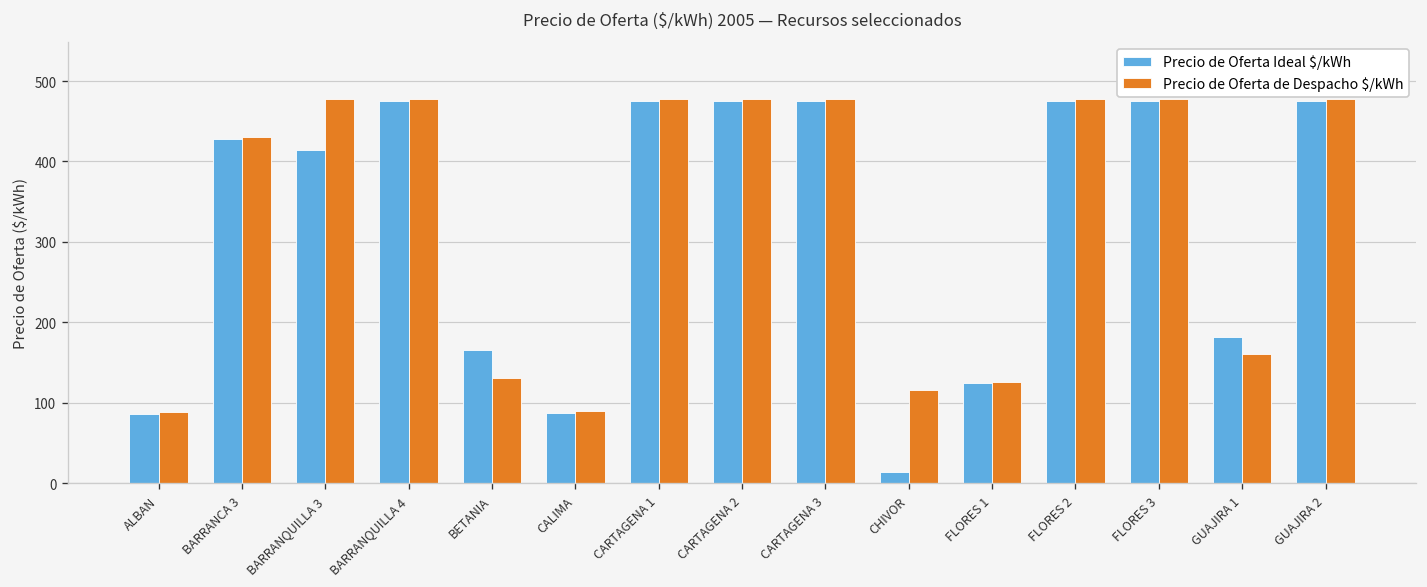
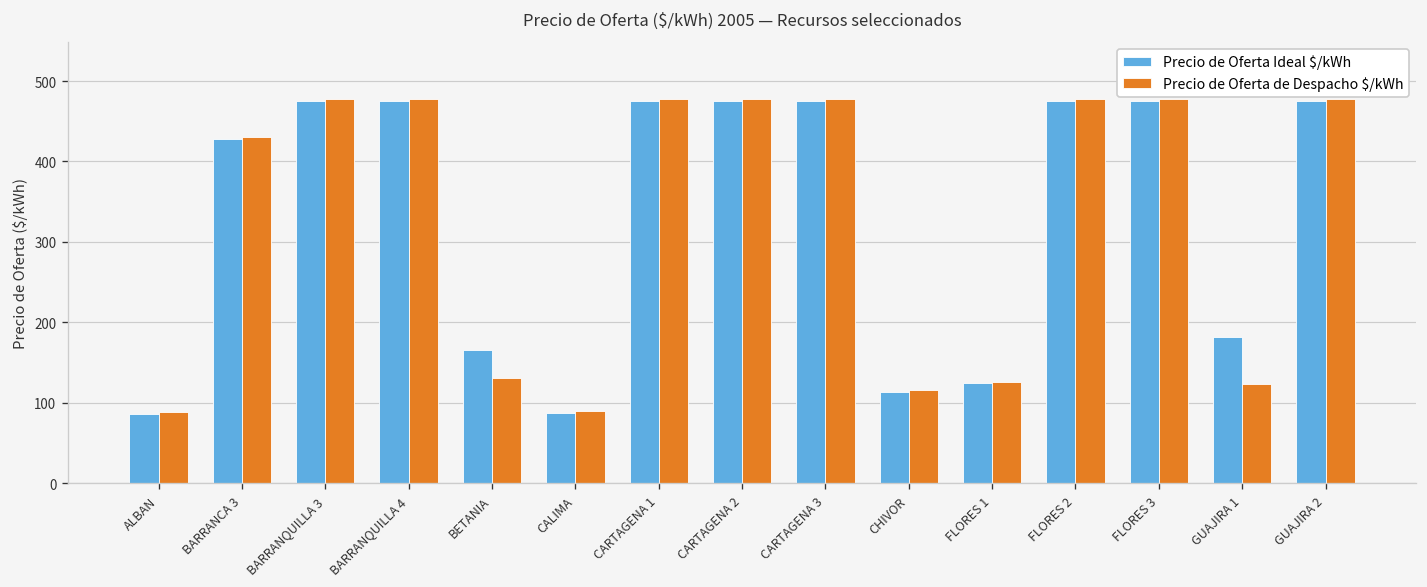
  {
    "Precio de Oferta Ideal $/kWh": {
      "ALBAN": 90,
      "BARRANCA 3": 430,
-     "BARRANQUILLA 3": 410,
+     "BARRANQUILLA 3": 470,
      "BARRANQUILLA 4": 470,
      "BETANIA": 170,
      "CALIMA": 90,
      "CARTAGENA 1": 470,
      "CARTAGENA 2": 470,
      "CARTAGENA 3": 470,
-     "CHIVOR": 10,
+     "CHIVOR": 110,
      "FLORES 1": 120,
      "FLORES 2": 470,
      "FLORES 3": 470,
      "GUAJIRA 1": 180,
      "GUAJIRA 2": 470
    },
    "Precio de Oferta de Despacho $/kWh": {
      "ALBAN": 90,
      "BARRANCA 3": 430,
      "BARRANQUILLA 3": 480,
      "BARRANQUILLA 4": 480,
      "BETANIA": 130,
      "CALIMA": 90,
      "CARTAGENA 1": 480,
      "CARTAGENA 2": 480,
      "CARTAGENA 3": 480,
      "CHIVOR": 120,
      "FLORES 1": 130,
      "FLORES 2": 480,
      "FLORES 3": 480,
-     "GUAJIRA 1": 160,
+     "GUAJIRA 1": 120,
      "GUAJIRA 2": 480
    }
  }
